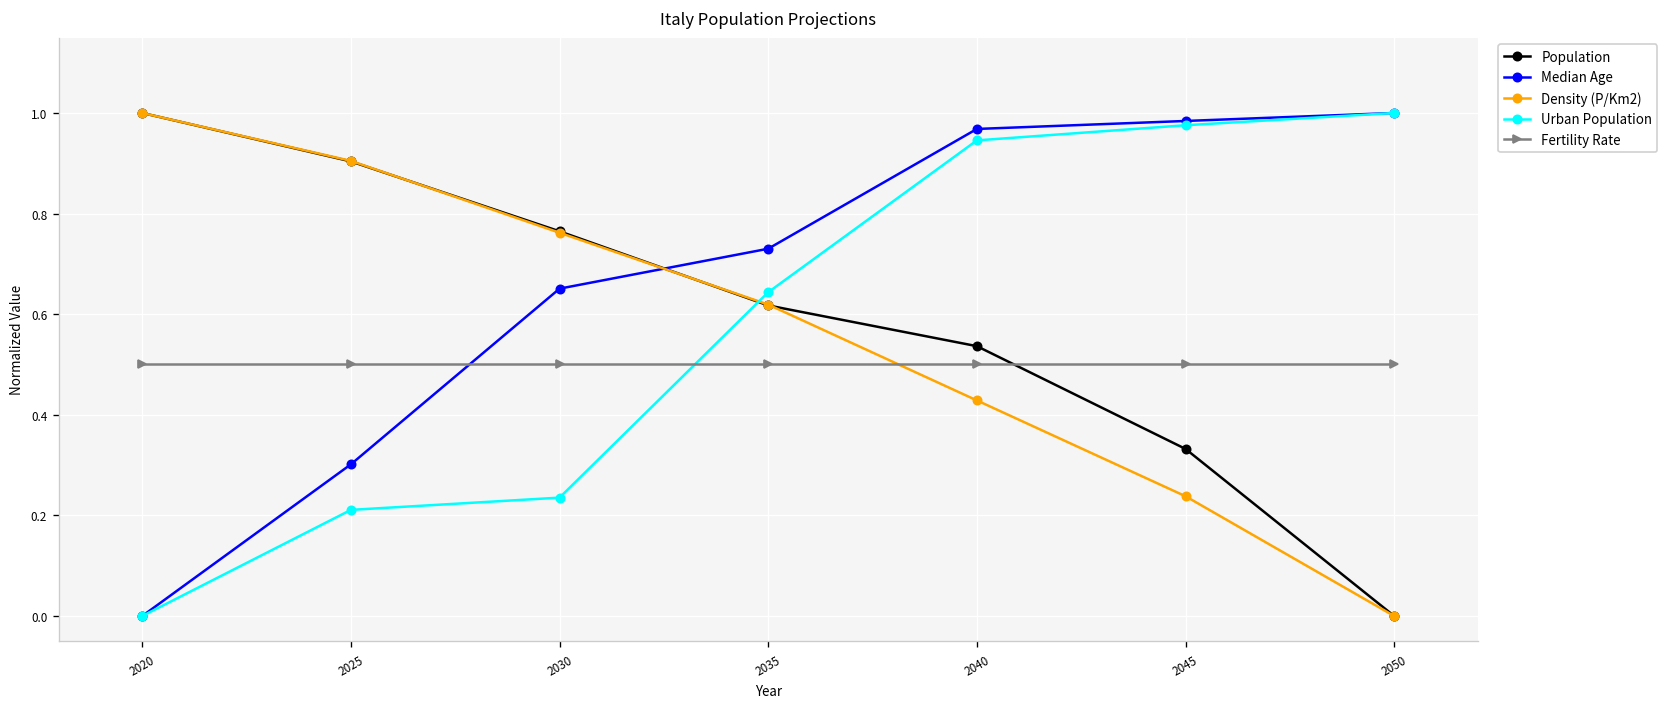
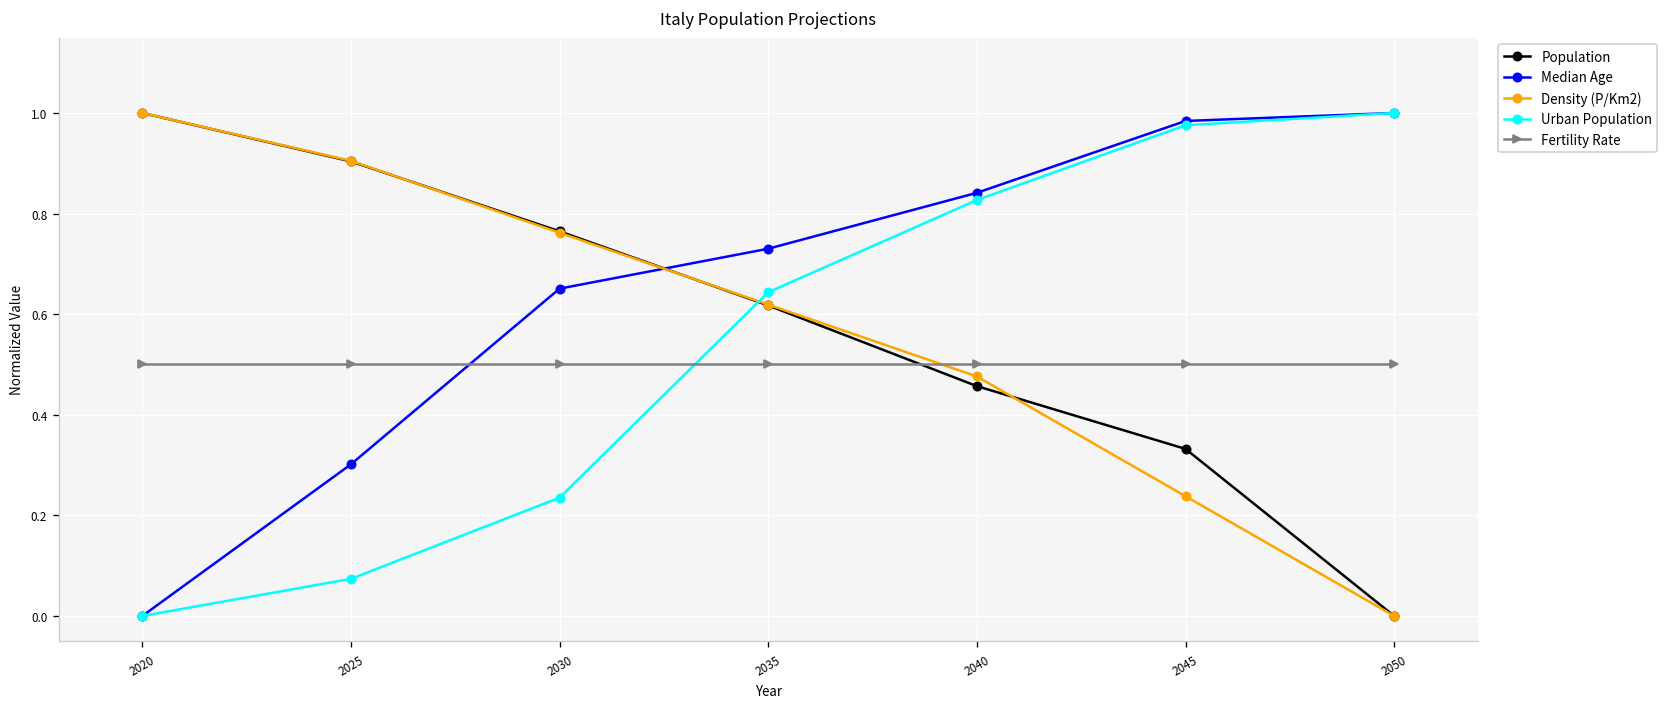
  {
    "Population": {
-     "2040": 0.54,
+     "2040": 0.46,
      "2045": 0.33
    },
    "Median Age": {
      "2025": 0.30,
      "2030": 0.65,
      "2035": 0.73,
-     "2040": 0.97,
+     "2040": 0.84,
      "2045": 0.98
    },
    "Density (P/Km2)": {
-     "2040": 0.43,
+     "2040": 0.48,
      "2045": 0.24
    },
    "Urban Population": {
-     "2025": 0.21,
+     "2025": 0.07,
      "2030": 0.24,
      "2035": 0.64,
-     "2040": 0.95,
+     "2040": 0.83,
      "2045": 0.98
    },
    "Fertility Rate": {
      "2020": 0.50,
      "2025": 0.50,
      "2030": 0.50,
      "2035": 0.50,
      "2040": 0.50,
      "2045": 0.50,
      "2050": 0.50
    }
  }
